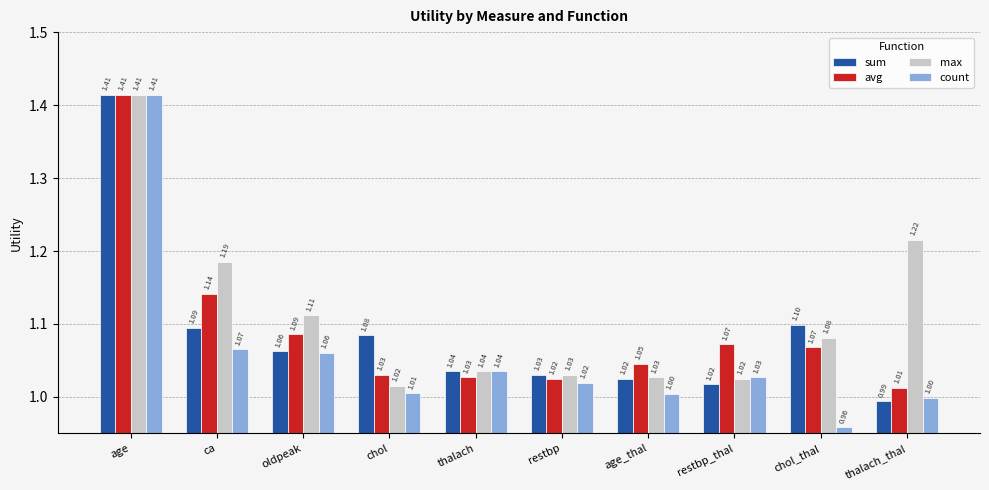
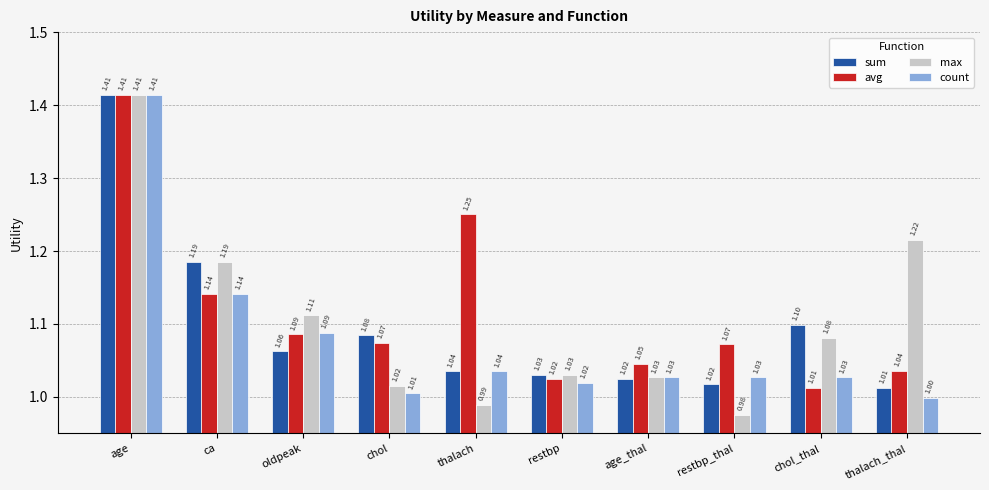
  {
    "sum": {
      "age": 1.41,
-     "ca": 1.09,
+     "ca": 1.19,
      "oldpeak": 1.06,
      "chol": 1.08,
      "thalach": 1.04,
      "restbp": 1.03,
      "age_thal": 1.02,
      "restbp_thal": 1.02,
      "chol_thal": 1.10,
-     "thalach_thal": 0.99
+     "thalach_thal": 1.01
    },
    "avg": {
      "age": 1.41,
      "ca": 1.14,
      "oldpeak": 1.09,
-     "chol": 1.03,
-     "thalach": 1.03,
+     "chol": 1.07,
+     "thalach": 1.25,
      "restbp": 1.02,
      "age_thal": 1.05,
      "restbp_thal": 1.07,
-     "chol_thal": 1.07,
-     "thalach_thal": 1.01
+     "chol_thal": 1.01,
+     "thalach_thal": 1.04
    },
    "max": {
      "age": 1.41,
      "ca": 1.19,
      "oldpeak": 1.11,
      "chol": 1.02,
-     "thalach": 1.04,
+     "thalach": 0.99,
      "restbp": 1.03,
      "age_thal": 1.03,
-     "restbp_thal": 1.02,
+     "restbp_thal": 0.98,
      "chol_thal": 1.08,
      "thalach_thal": 1.22
    },
    "count": {
      "age": 1.41,
-     "ca": 1.07,
-     "oldpeak": 1.06,
+     "ca": 1.14,
+     "oldpeak": 1.09,
      "chol": 1.01,
      "thalach": 1.04,
      "restbp": 1.02,
-     "age_thal": 1.00,
+     "age_thal": 1.03,
      "restbp_thal": 1.03,
-     "chol_thal": 0.96,
+     "chol_thal": 1.03,
      "thalach_thal": 1.00
    }
  }
